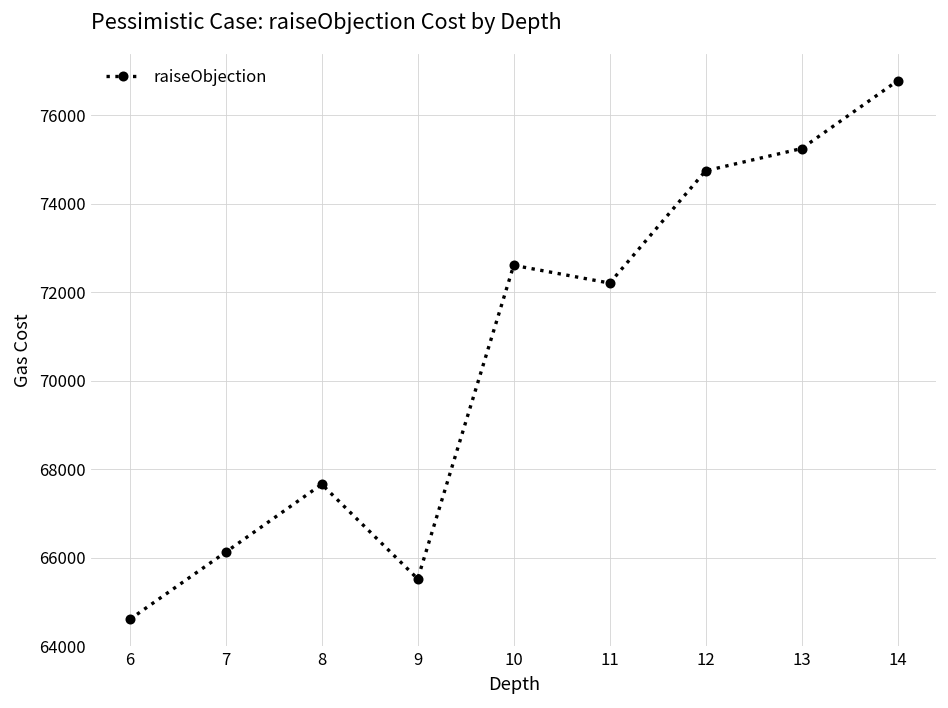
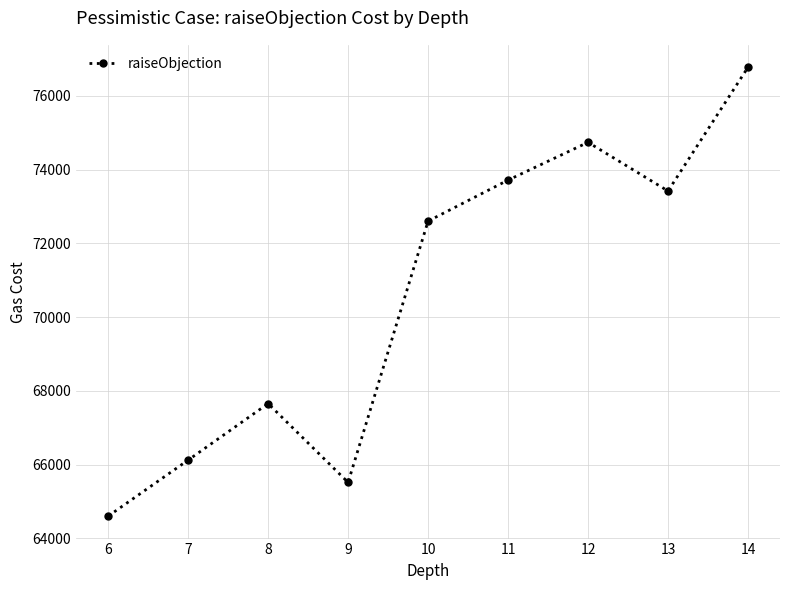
  {
    "6": 64600,
    "7": 66100,
    "8": 67700,
    "9": 65500,
    "10": 72600,
-   "11": 72200,
+   "11": 73700,
    "12": 74700,
-   "13": 75200,
+   "13": 73400,
    "14": 76800
  }
